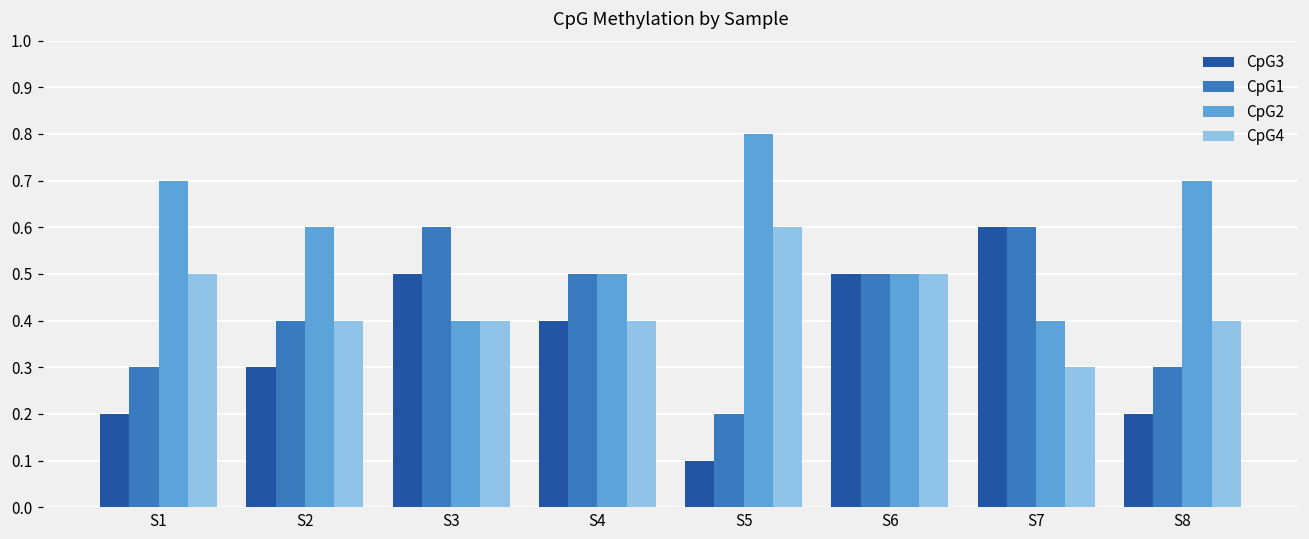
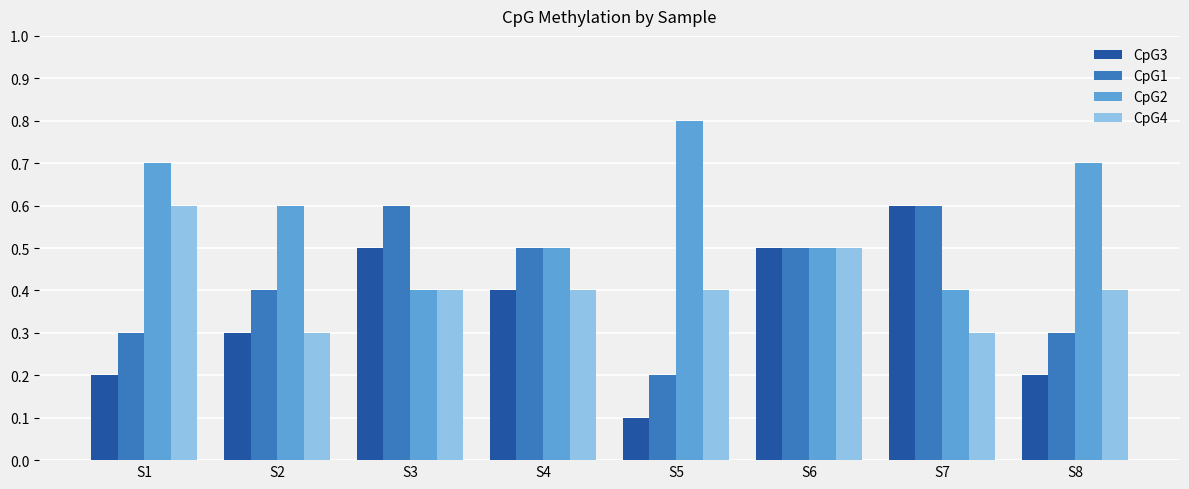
  {
    "CpG4": {
-     "S1": 0.5,
-     "S2": 0.4,
+     "S1": 0.6,
+     "S2": 0.3,
      "S3": 0.4,
      "S4": 0.4,
-     "S5": 0.6,
+     "S5": 0.4,
      "S6": 0.5,
      "S7": 0.3,
      "S8": 0.4
    }
  }
